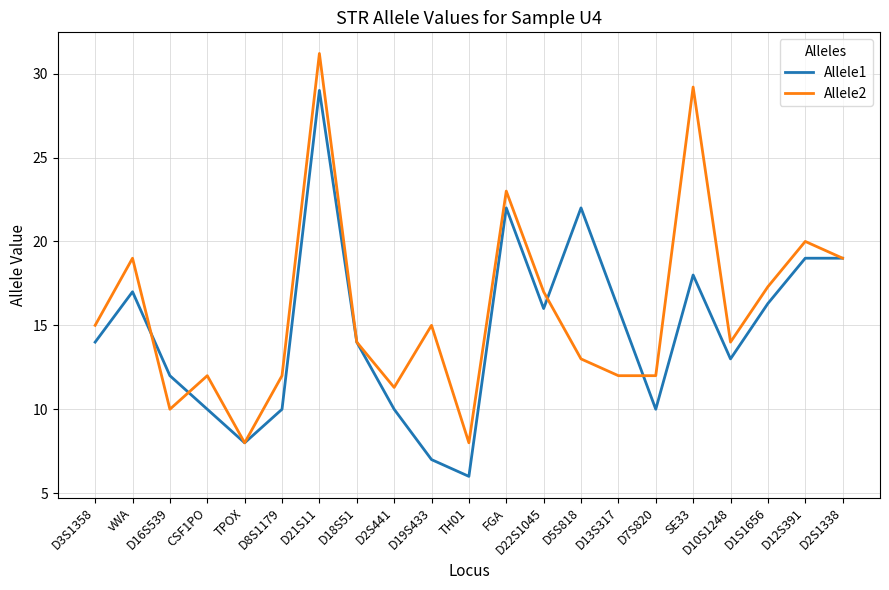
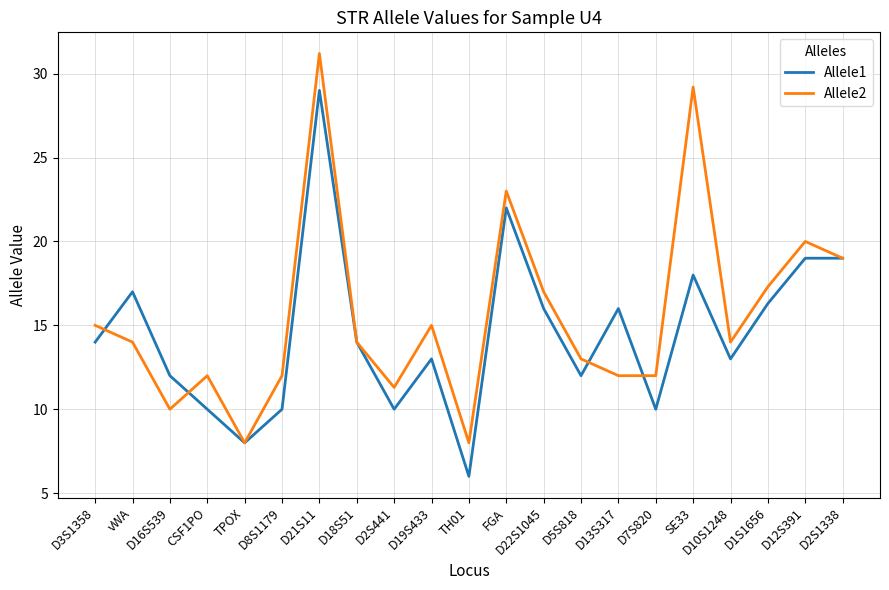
  {
    "Allele1": {
      "D3S1358": 14,
      "vWA": 17,
      "D16S539": 12,
      "CSF1PO": 10,
      "D8S1179": 10,
      "D21S11": 29,
      "D2S441": 10,
-     "D19S433": 7,
+     "D19S433": 13,
      "TH01": 6,
      "FGA": 22,
      "D22S1045": 16,
-     "D5S818": 22,
+     "D5S818": 12,
      "D13S317": 16,
      "D7S820": 10,
      "SE33": 18,
      "D10S1248": 13,
      "D1S1656": 16.3,
      "D12S391": 19
    },
    "Allele2": {
      "D3S1358": 15,
-     "vWA": 19,
+     "vWA": 14,
      "D16S539": 10,
      "CSF1PO": 12,
      "D8S1179": 12,
      "D21S11": 31.2,
      "D2S441": 11.3,
      "D19S433": 15,
      "TH01": 8,
      "FGA": 23,
      "D22S1045": 17,
      "D5S818": 13,
      "D13S317": 12,
      "D7S820": 12,
      "SE33": 29.2,
      "D10S1248": 14,
      "D1S1656": 17.3,
      "D12S391": 20
    }
  }
